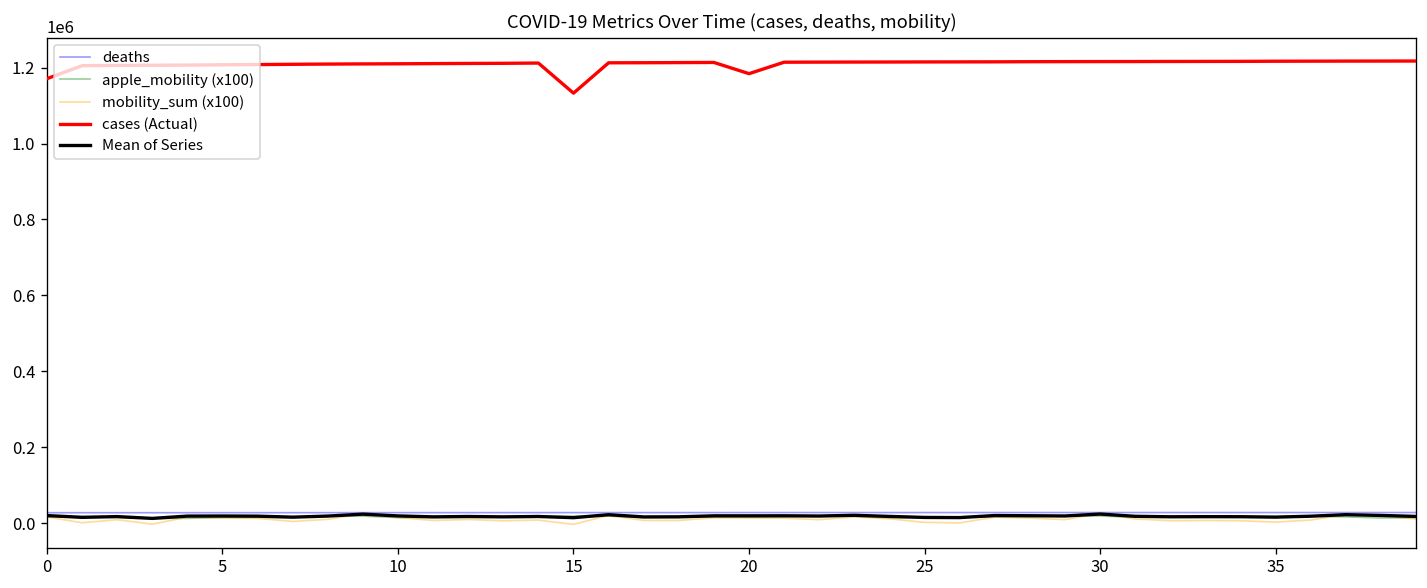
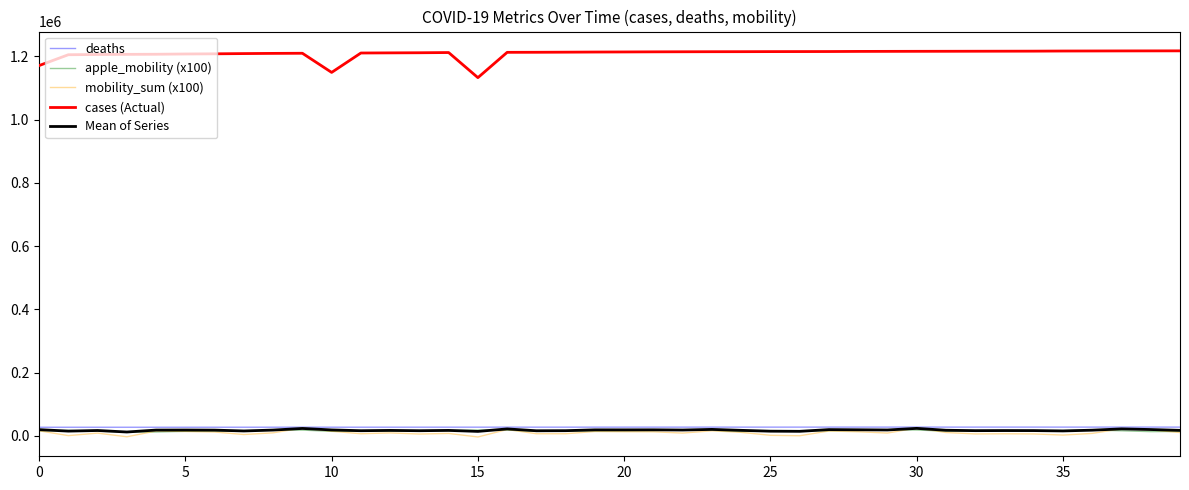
  {
    "deaths": {
      "5": 30000,
      "10": 30000,
      "15": 30000,
      "20": 30000,
      "25": 30000,
      "35": 30000
    },
    "mobility_sum (x100)": {
      "15": 0,
      "25": 0,
      "35": 0
    },
    "cases (Actual)": {
      "0": 1170000,
-     "10": 1210000,
+     "10": 1150000,
      "15": 1130000,
-     "20": 1180000,
+     "20": 1210000,
      "25": 1220000,
      "30": 1220000,
      "35": 1220000
    }
  }
